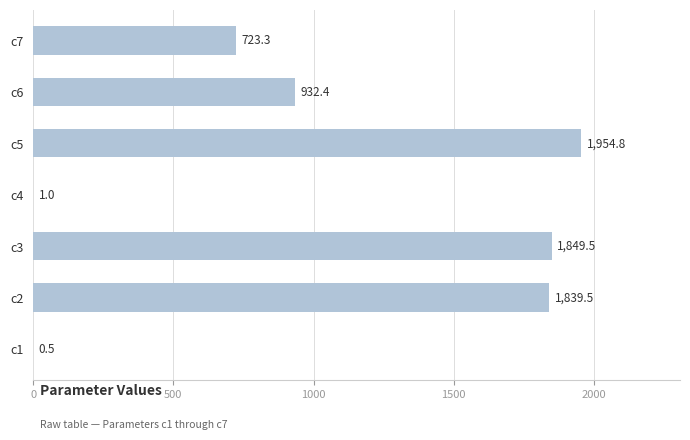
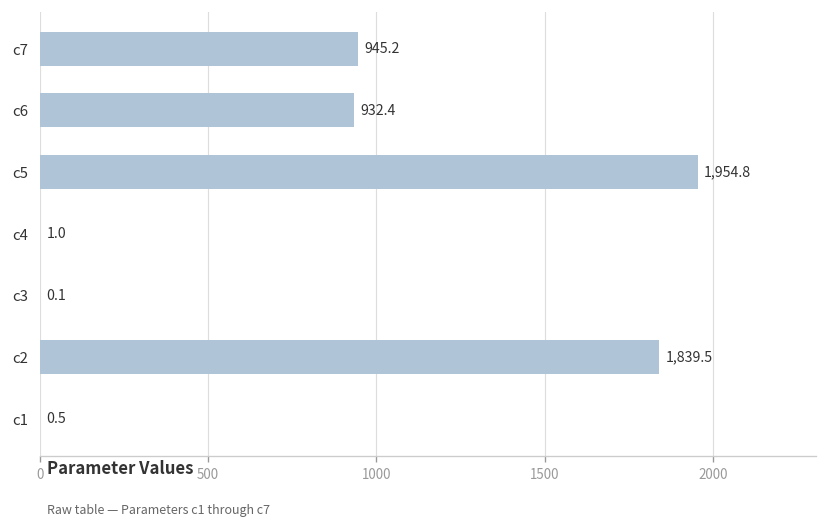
  {
-   "c7": "723.3",
+   "c7": "945.2",
    "c6": "932.4",
    "c5": "1,954.8",
    "c4": "1.0",
-   "c3": "1,849.5",
+   "c3": "0.1",
    "c2": "1,839.5",
    "c1": "0.5"
  }
